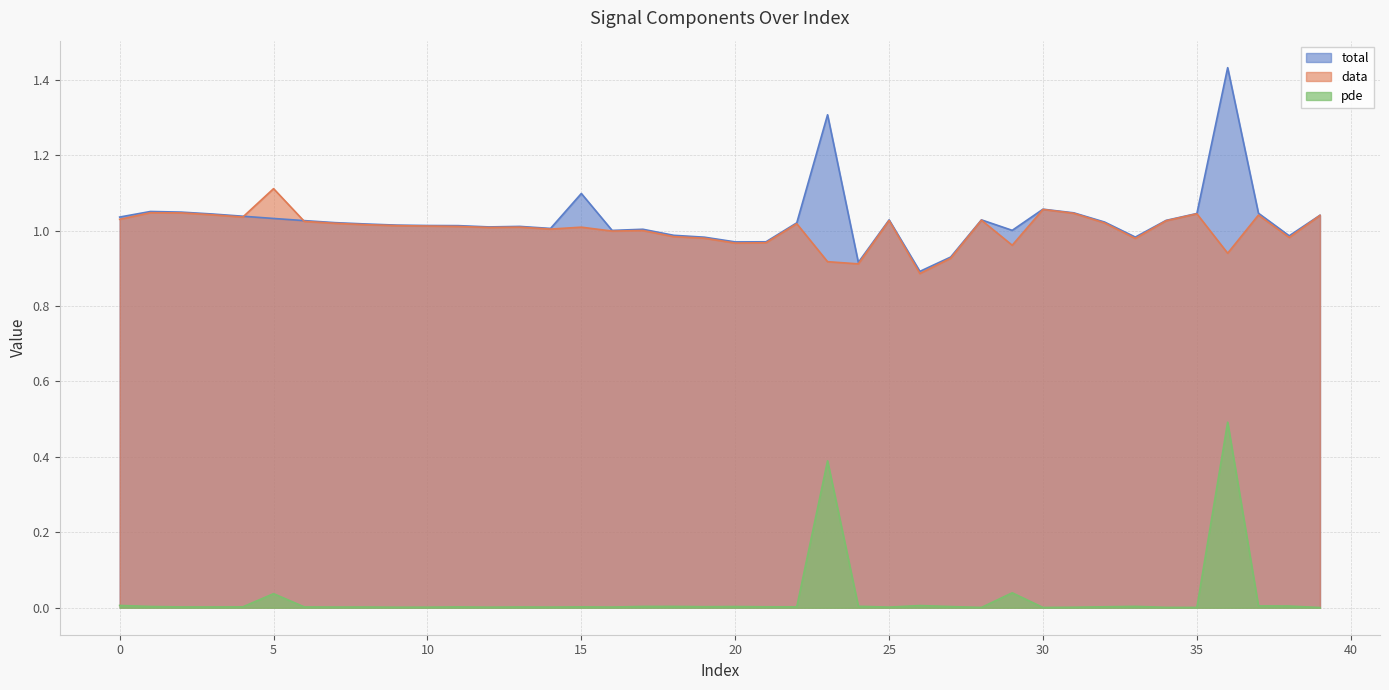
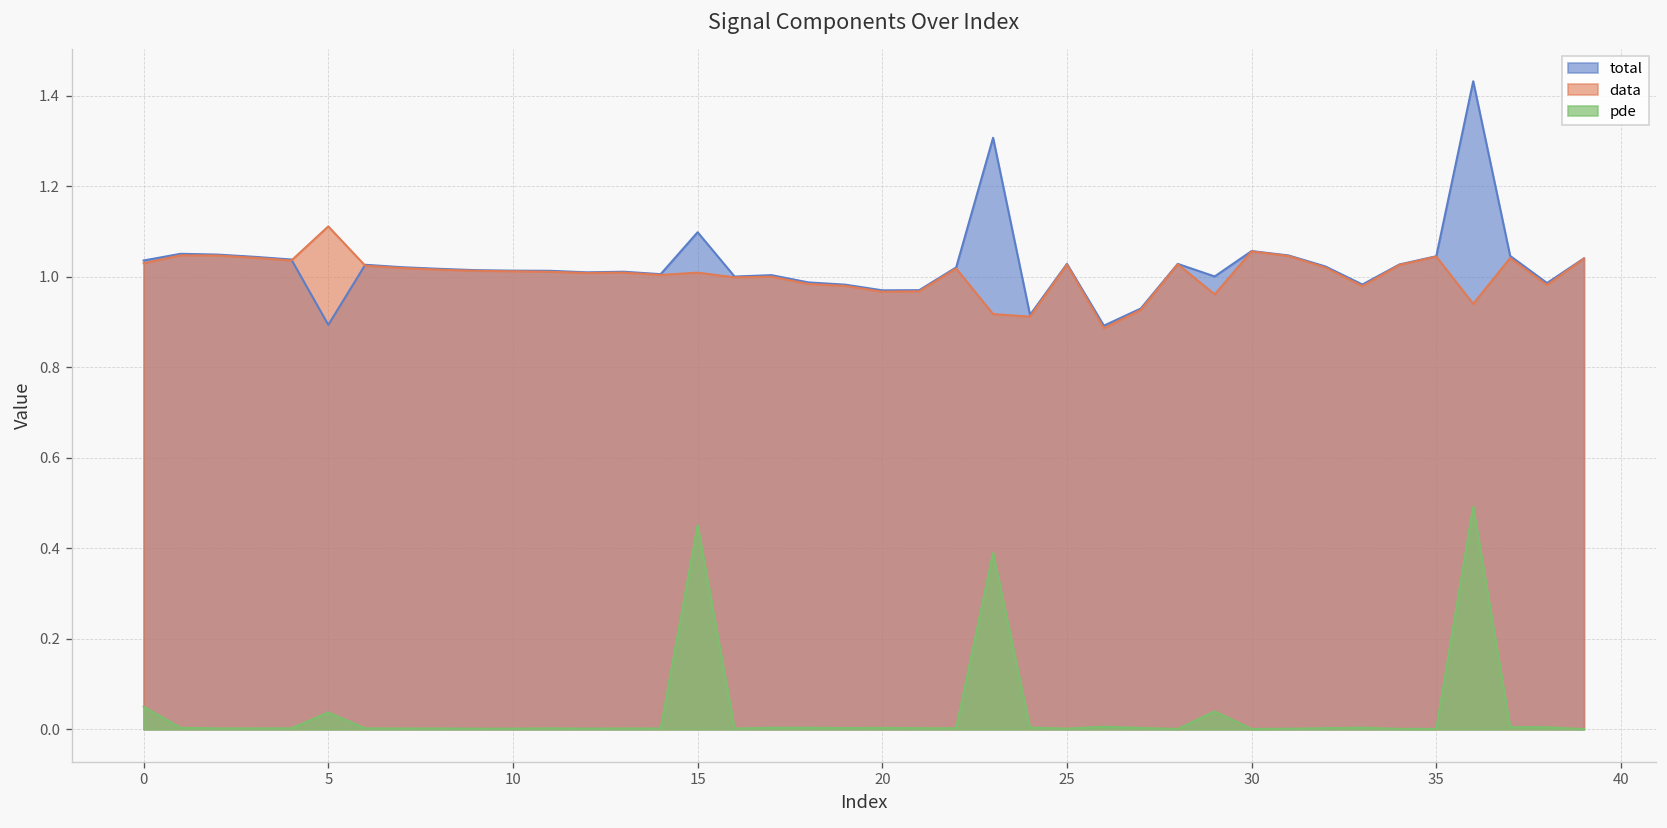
  {
    "total": {
-     "5": 1.03,
+     "5": 0.89,
      "15": 1.10
    },
    "data": {
      "5": 1.11,
      "15": 1.01
    },
    "pde": {
-     "0": 0.01,
+     "0": 0.05,
      "5": 0.04,
      "10": 0.00,
-     "15": 0.00,
+     "15": 0.45,
      "20": 0.00,
      "25": 0.00,
      "30": 0.00,
      "35": 0.00
    }
  }
